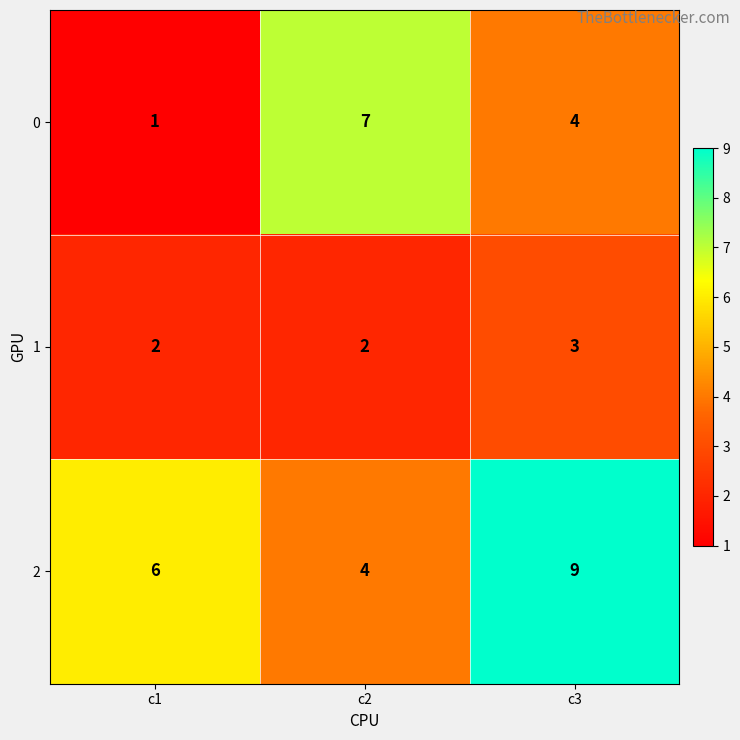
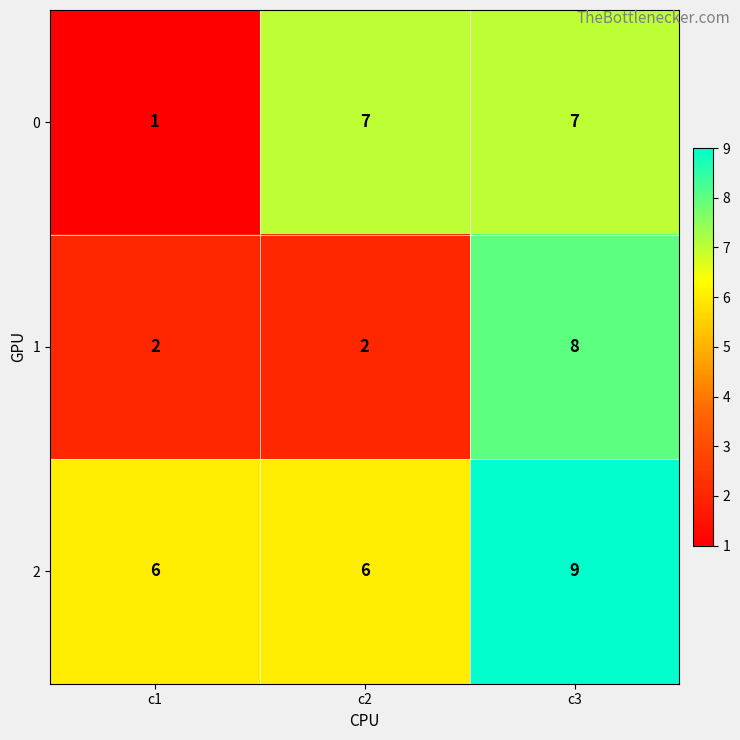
  {
    "0": {
      "c1": 1,
      "c2": 7,
-     "c3": 4
+     "c3": 7
    },
    "1": {
      "c1": 2,
      "c2": 2,
-     "c3": 3
+     "c3": 8
    },
    "2": {
      "c1": 6,
-     "c2": 4,
+     "c2": 6,
      "c3": 9
    }
  }
